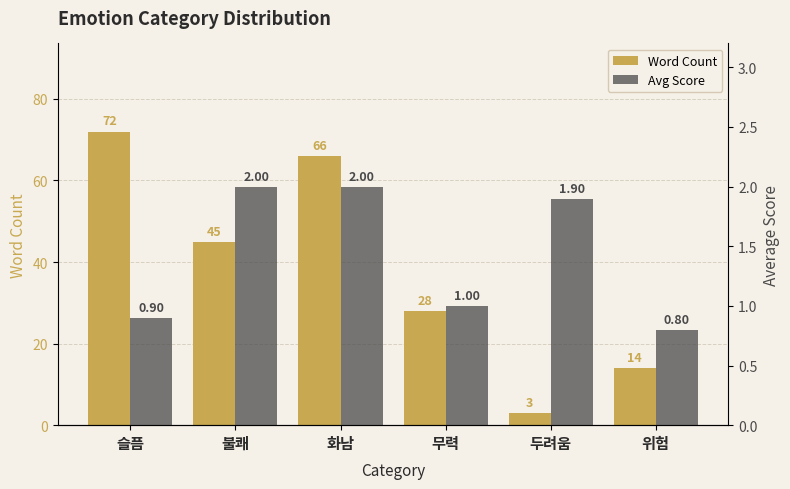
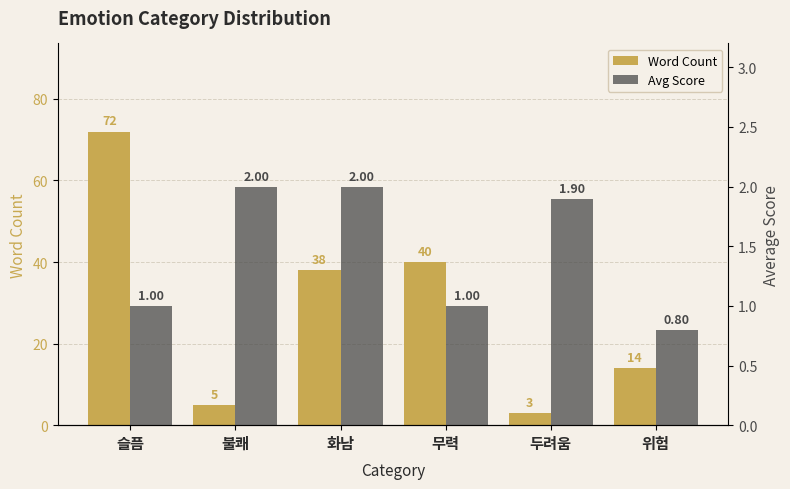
  {
    "Word Count": {
      "슬픔": 72,
-     "불쾌": 45,
-     "화남": 66,
-     "무력": 28,
+     "불쾌": 5,
+     "화남": 38,
+     "무력": 40,
      "두려움": 3,
      "위험": 14
    },
    "Avg Score": {
-     "슬픔": 0.90,
+     "슬픔": 1.00,
      "불쾌": 2.00,
      "화남": 2.00,
      "무력": 1.00,
      "두려움": 1.90,
      "위험": 0.80
    }
  }
